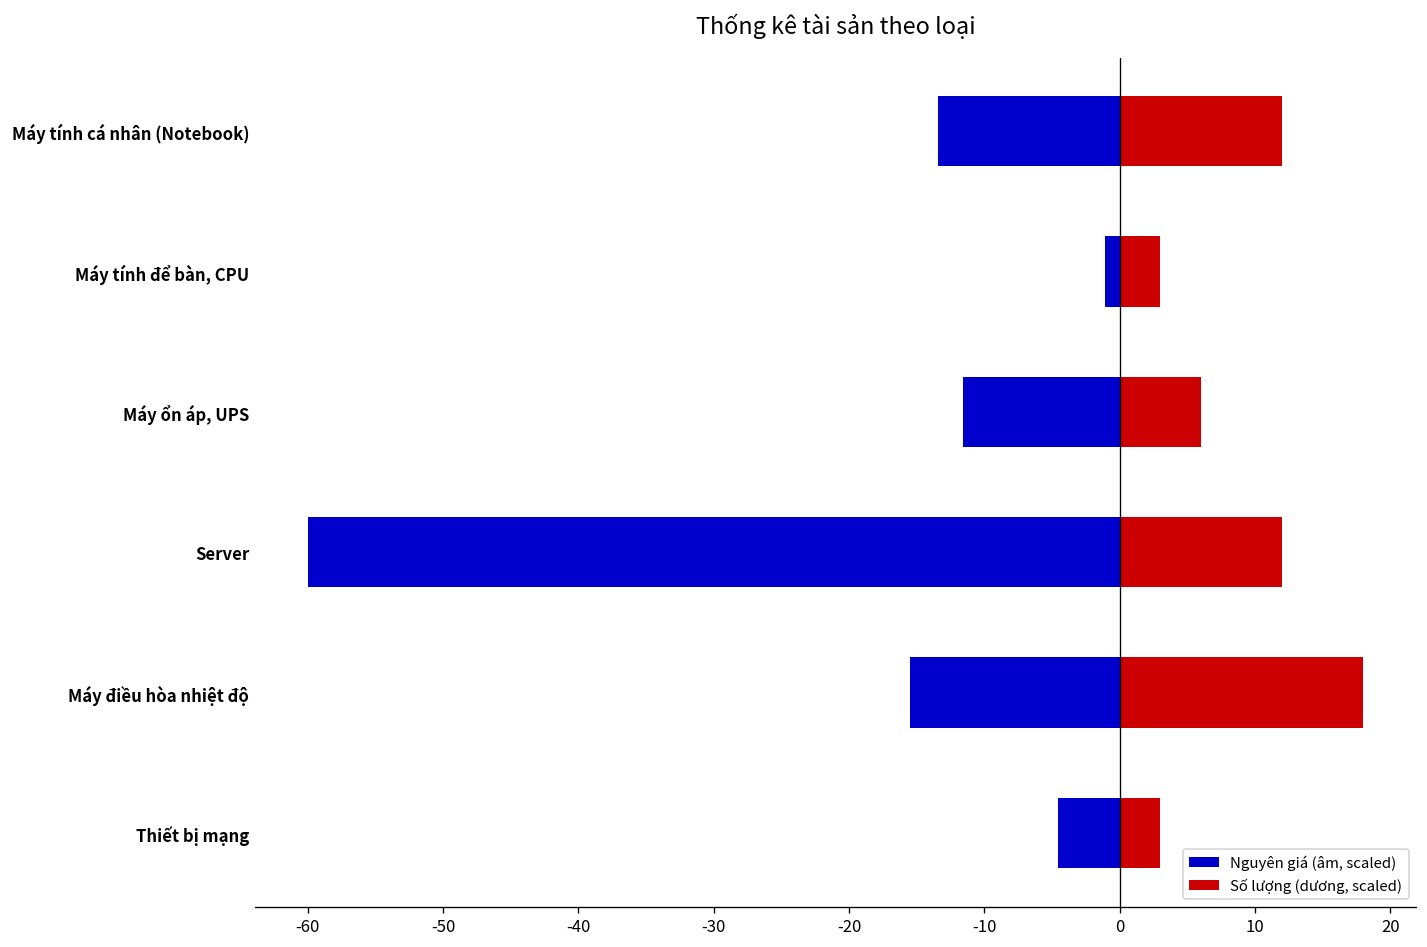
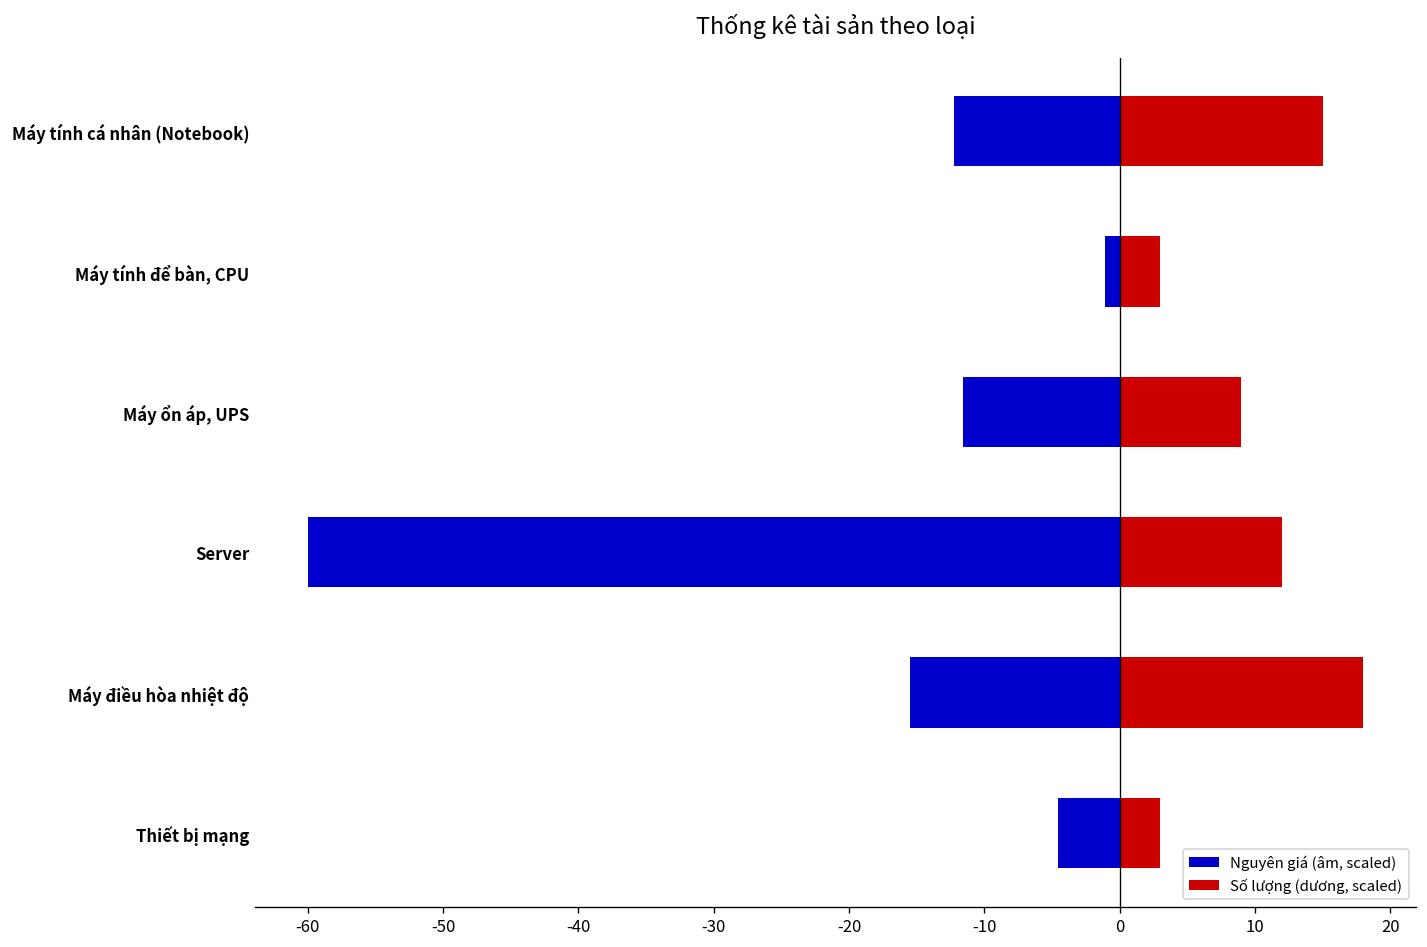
  {
    "Nguyên giá (âm, scaled)": {
-     "Máy tính cá nhân (Notebook)": -13.4,
+     "Máy tính cá nhân (Notebook)": -12.3,
      "Máy tính để bàn, CPU": -1.1,
      "Máy ổn áp, UPS": -11.6,
      "Server": -60.0,
      "Máy điều hòa nhiệt độ": -15.5,
      "Thiết bị mạng": -4.6
    },
    "Số lượng (dương, scaled)": {
-     "Máy tính cá nhân (Notebook)": 12.0,
+     "Máy tính cá nhân (Notebook)": 15.0,
      "Máy tính để bàn, CPU": 3.0,
-     "Máy ổn áp, UPS": 6.0,
+     "Máy ổn áp, UPS": 9.0,
      "Server": 12.0,
      "Máy điều hòa nhiệt độ": 18.0,
      "Thiết bị mạng": 3.0
    }
  }
